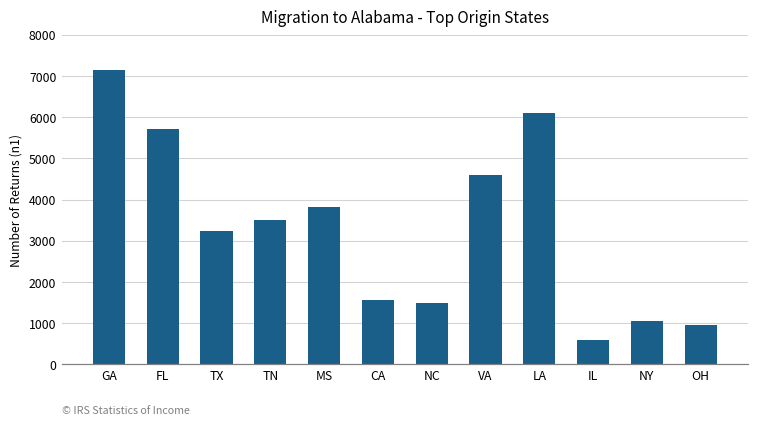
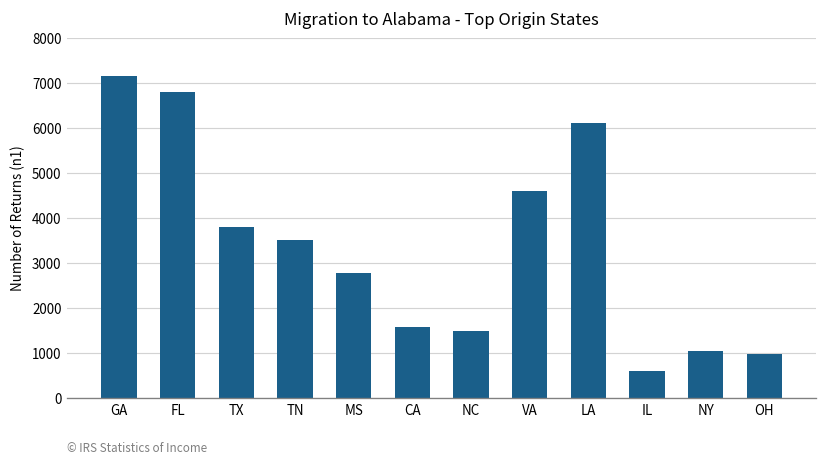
  {
    "GA": 7200,
-   "FL": 5700,
-   "TX": 3200,
+   "FL": 6800,
+   "TX": 3800,
    "TN": 3500,
-   "MS": 3800,
+   "MS": 2800,
    "CA": 1600,
    "NC": 1500,
    "VA": 4600,
    "LA": 6100,
    "IL": 600,
    "NY": 1000,
    "OH": 1000
  }
